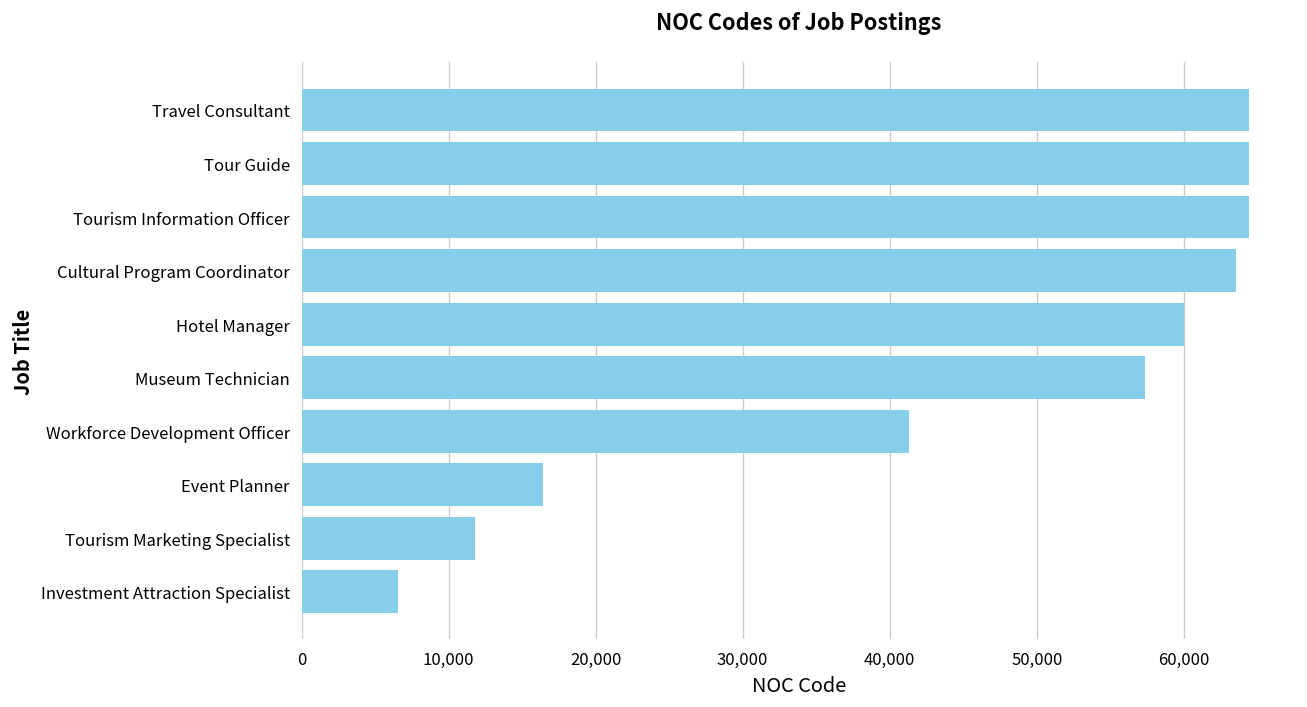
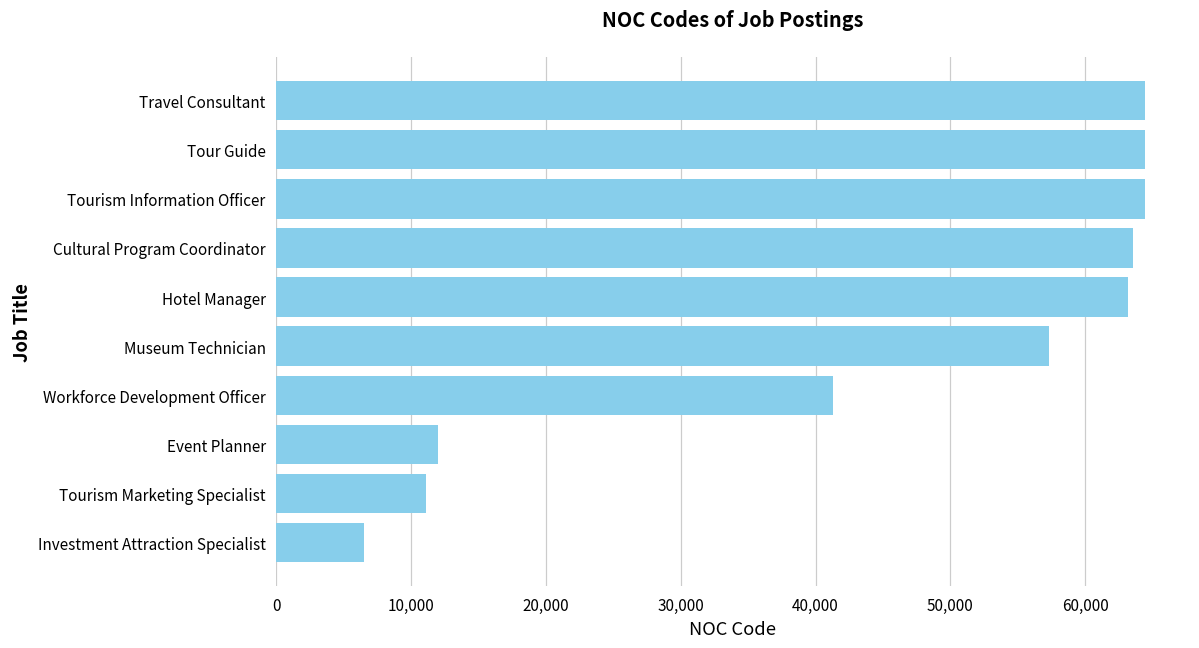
  {
    "Travel Consultant": "64,400",
    "Tour Guide": "64,400",
    "Tourism Information Officer": "64,400",
    "Cultural Program Coordinator": "63,500",
-   "Hotel Manager": "60,000",
+   "Hotel Manager": "63,200",
    "Museum Technician": "57,300",
    "Workforce Development Officer": "41,300",
-   "Event Planner": "16,400",
-   "Tourism Marketing Specialist": "11,800",
+   "Event Planner": "12,000",
+   "Tourism Marketing Specialist": "11,100",
    "Investment Attraction Specialist": "6,500"
  }
